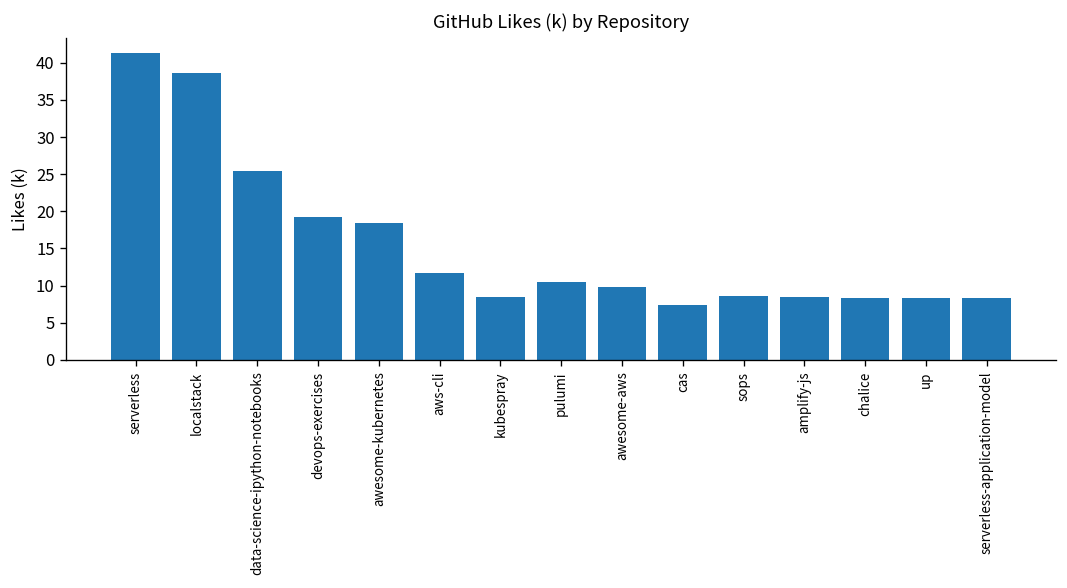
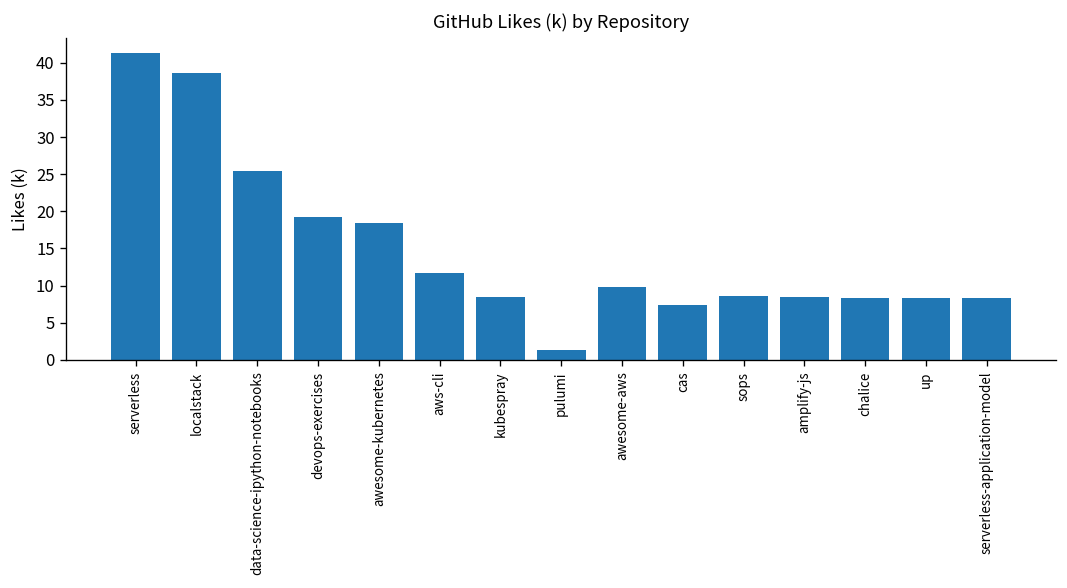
  {
    "serverless": 41,
    "localstack": 39,
    "data-science-ipython-notebooks": 26,
    "devops-exercises": 19,
    "awesome-kubernetes": 19,
    "aws-cli": 12,
    "kubespray": 9,
-   "pulumi": 11,
+   "pulumi": 1,
    "awesome-aws": 10,
    "cas": 7,
    "sops": 9,
    "amplify-js": 9,
    "chalice": 8,
    "up": 8,
    "serverless-application-model": 8
  }
